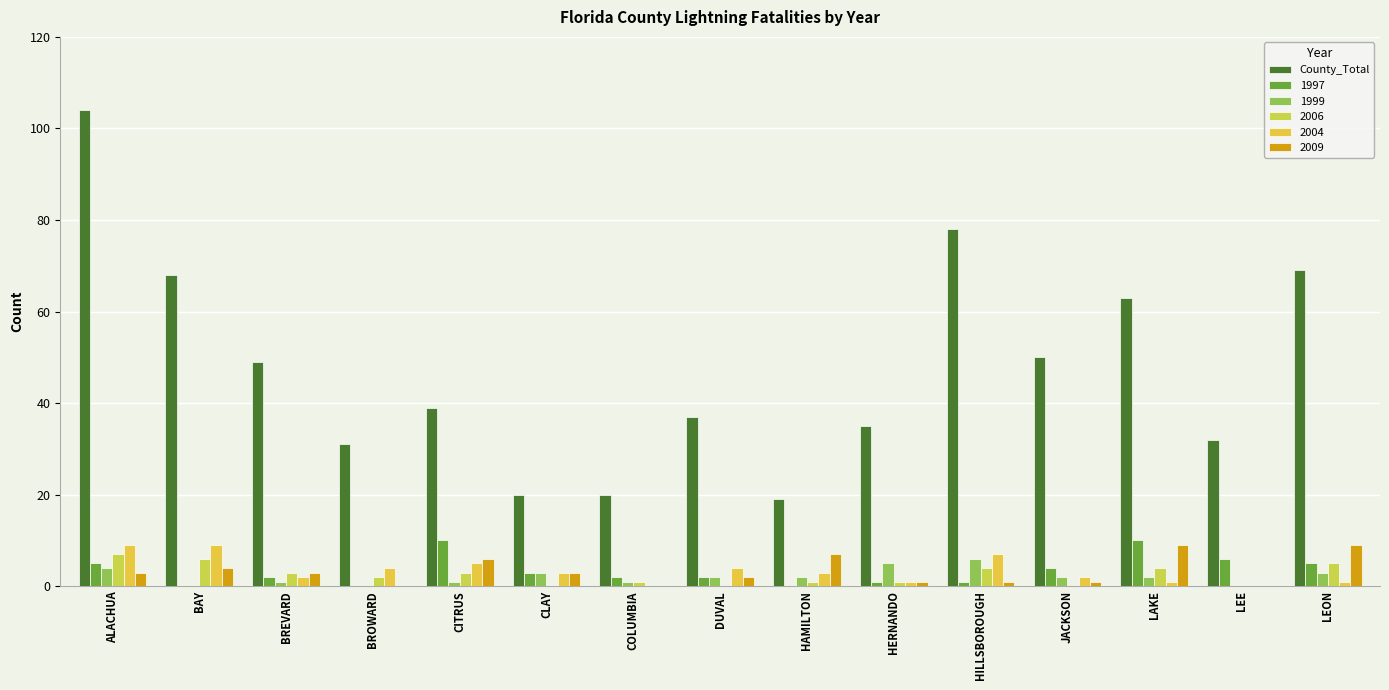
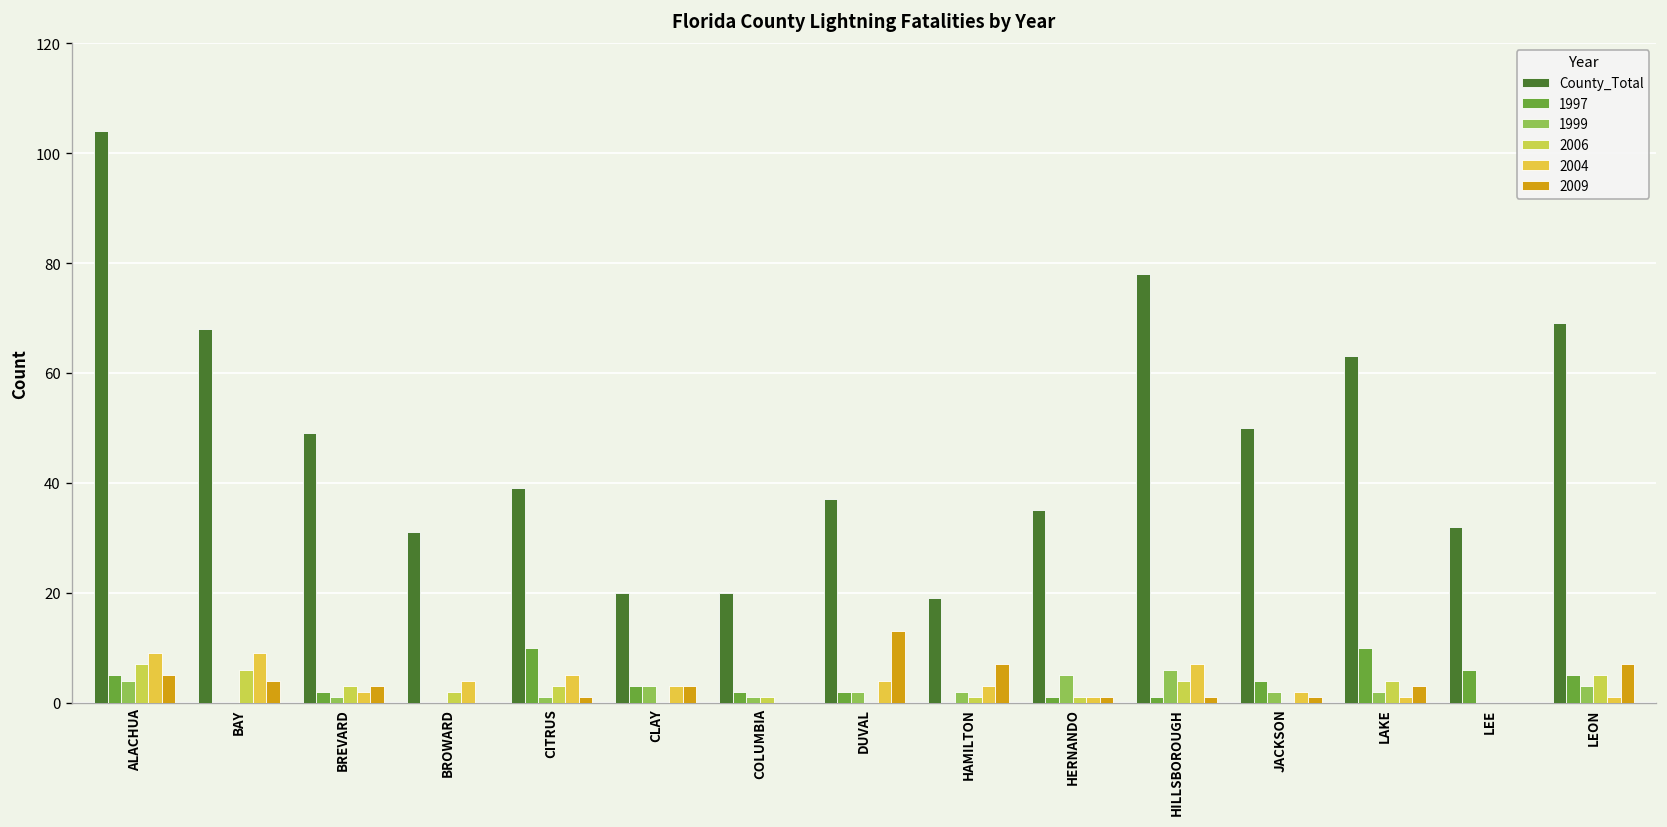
  {
    "2009": {
-     "ALACHUA": 3,
+     "ALACHUA": 5,
      "BAY": 4,
      "BREVARD": 3,
      "BROWARD": 0,
-     "CITRUS": 6,
+     "CITRUS": 1,
      "CLAY": 3,
      "COLUMBIA": 0,
-     "DUVAL": 2,
+     "DUVAL": 13,
      "HAMILTON": 7,
      "HERNANDO": 1,
      "HILLSBOROUGH": 1,
      "JACKSON": 1,
-     "LAKE": 9,
+     "LAKE": 3,
      "LEE": 0,
-     "LEON": 9
+     "LEON": 7
    }
  }
